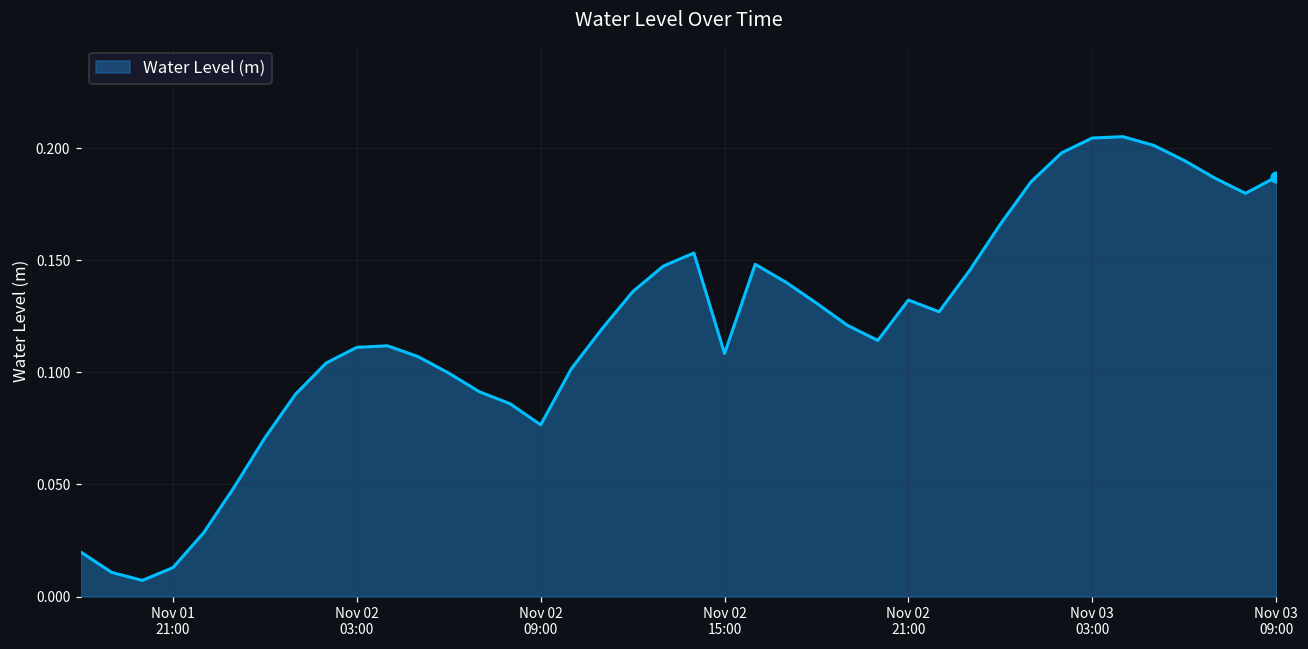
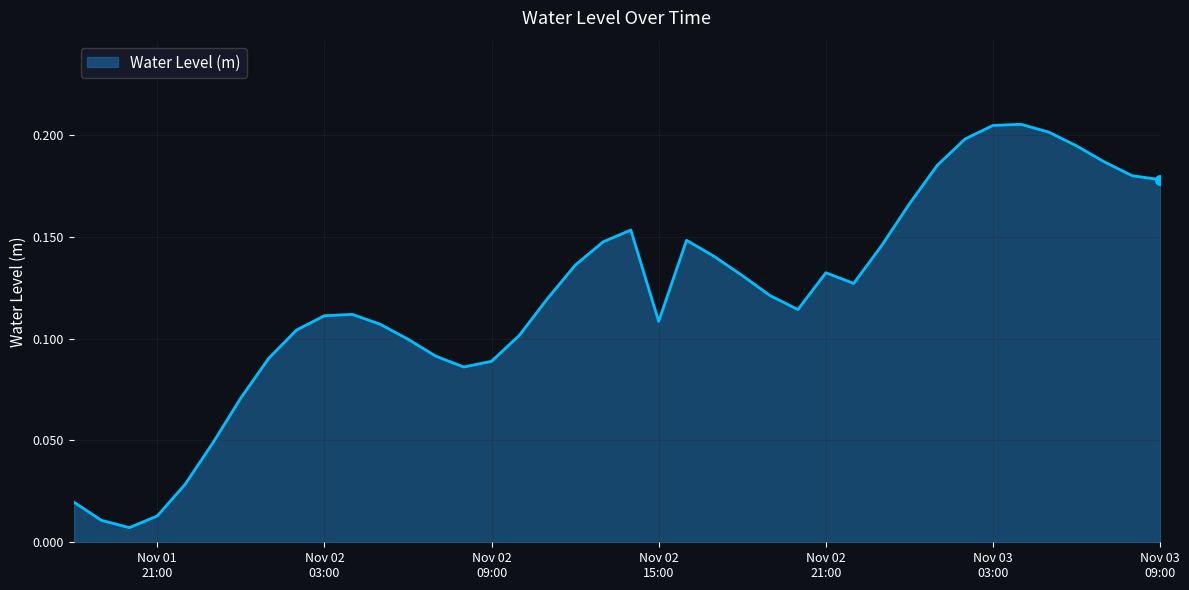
  {
    "Water Level (m)": {
      "Nov 01 21:00": 0.013,
      "Nov 02 03:00": 0.111,
-     "Nov 02 09:00": 0.077,
+     "Nov 02 09:00": 0.089,
      "Nov 02 15:00": 0.108,
      "Nov 02 21:00": 0.132,
      "Nov 03 03:00": 0.205,
-     "Nov 03 09:00": 0.187
+     "Nov 03 09:00": 0.178
    }
  }
